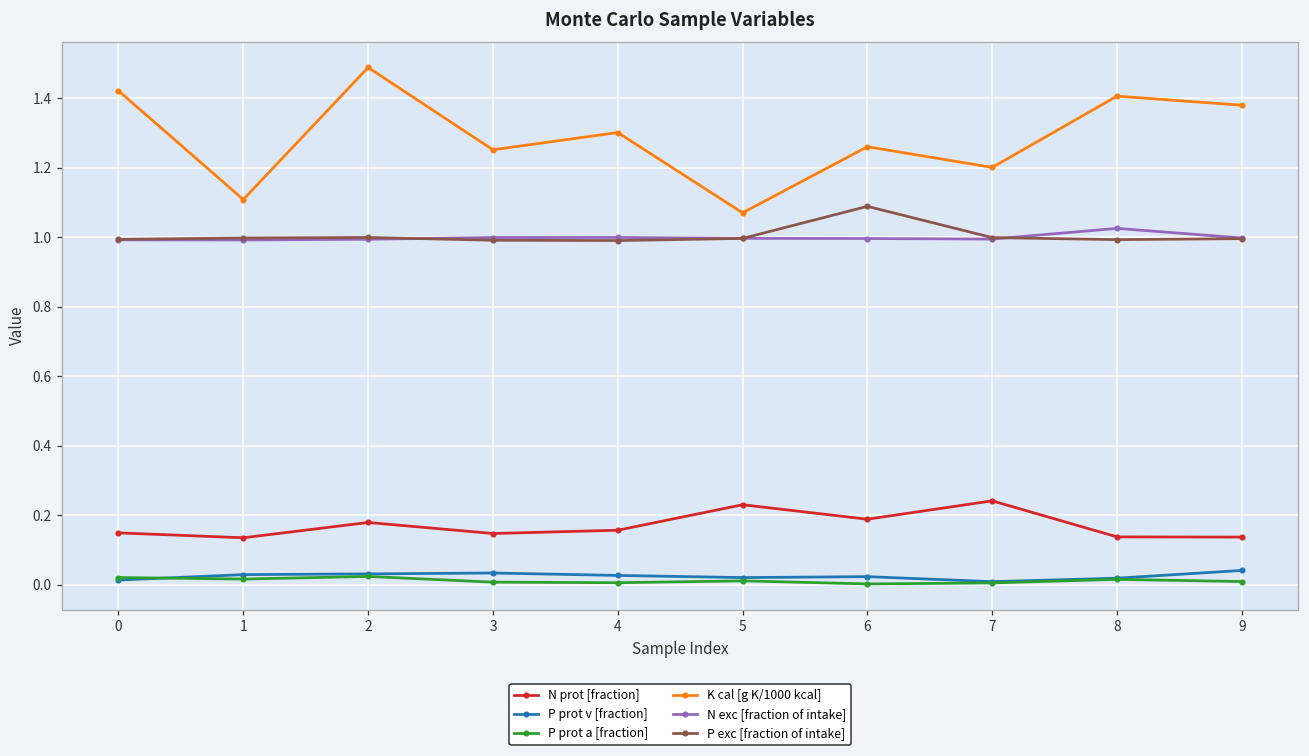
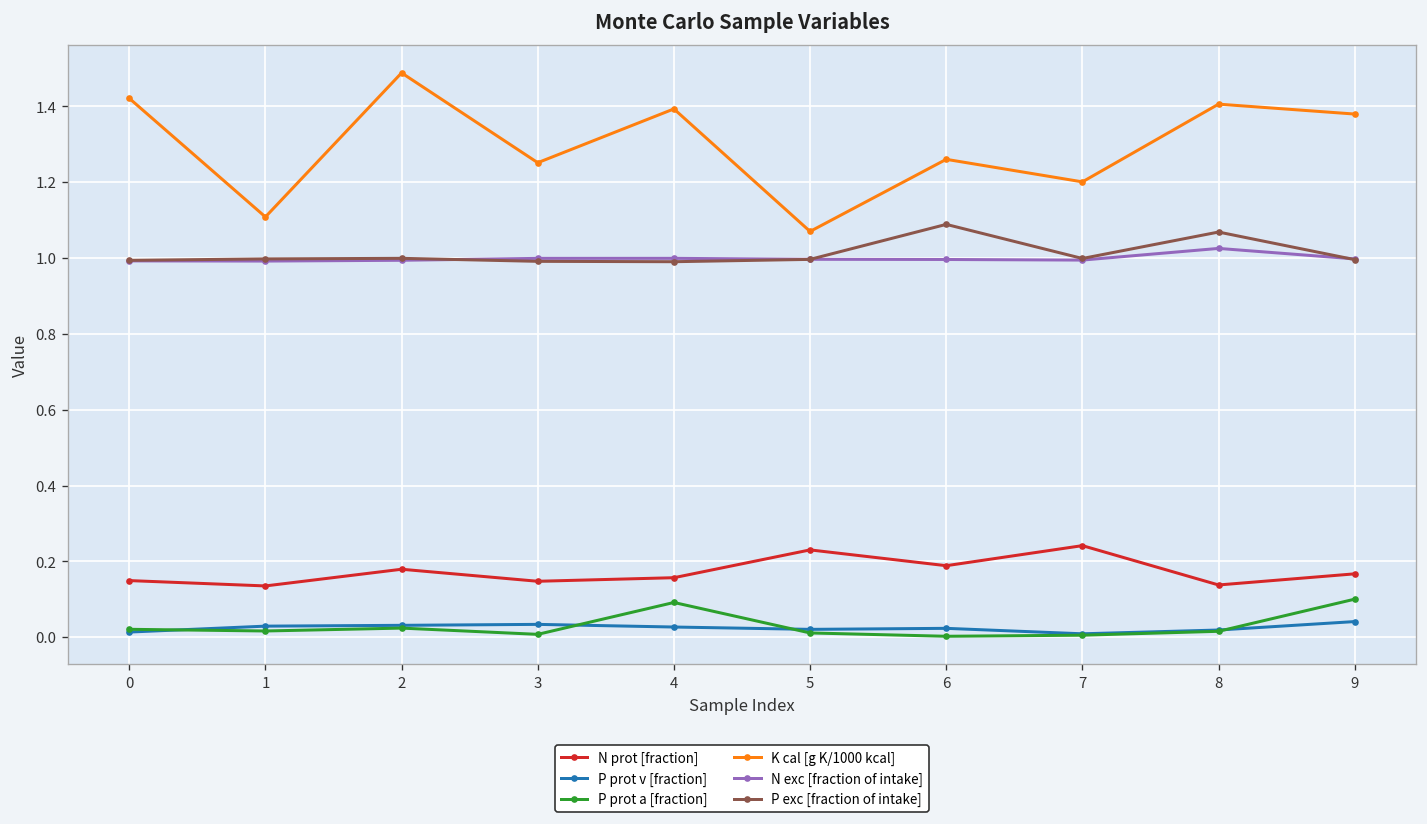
  {
    "N prot [fraction]": {
      "0": 0.15,
      "1": 0.14,
      "2": 0.18,
      "3": 0.15,
      "4": 0.16,
      "5": 0.23,
      "6": 0.19,
      "7": 0.24,
      "8": 0.14,
-     "9": 0.14
+     "9": 0.17
    },
    "P prot v [fraction]": {
      "1": 0.03,
      "3": 0.03,
      "4": 0.03,
      "5": 0.02,
      "6": 0.02,
      "9": 0.04
    },
    "P prot a [fraction]": {
      "1": 0.02,
      "3": 0.01,
-     "4": 0.01,
+     "4": 0.09,
      "5": 0.01,
      "6": 0.00,
-     "9": 0.01
+     "9": 0.10
    },
    "K cal [g K/1000 kcal]": {
      "0": 1.42,
      "1": 1.11,
      "2": 1.49,
      "3": 1.25,
-     "4": 1.30,
+     "4": 1.39,
      "5": 1.07,
      "6": 1.26,
      "7": 1.20,
      "8": 1.41,
      "9": 1.38
    },
    "N exc [fraction of intake]": {
      "4": 1.00,
      "6": 1.00,
      "8": 1.03
    },
    "P exc [fraction of intake]": {
      "4": 0.99,
      "6": 1.09,
-     "8": 0.99
+     "8": 1.07
    }
  }
